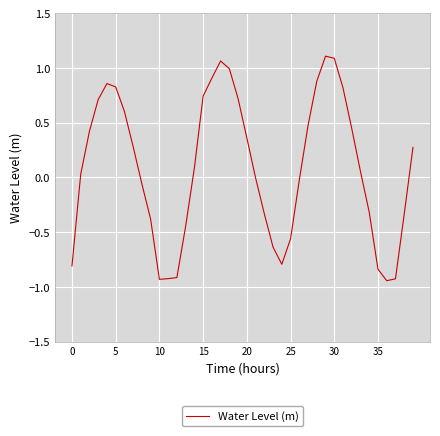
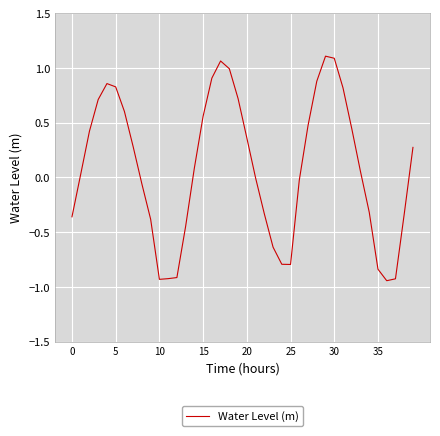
  {
-   "0": -0.81,
+   "0": -0.36,
    "5": 0.83,
    "10": -0.93,
-   "15": 0.74,
+   "15": 0.56,
    "20": 0.36,
-   "25": -0.56,
+   "25": -0.80,
    "30": 1.09,
    "35": -0.84
  }
